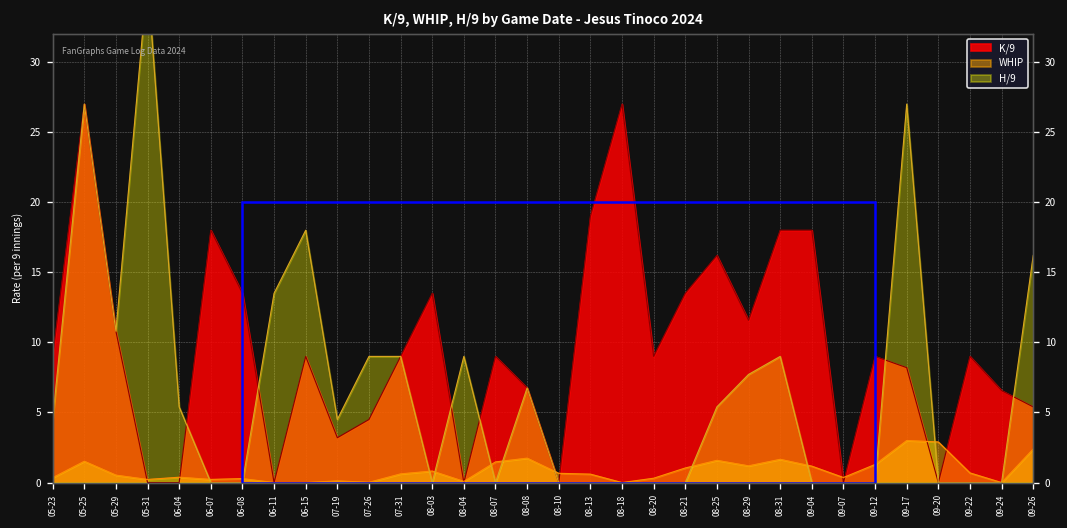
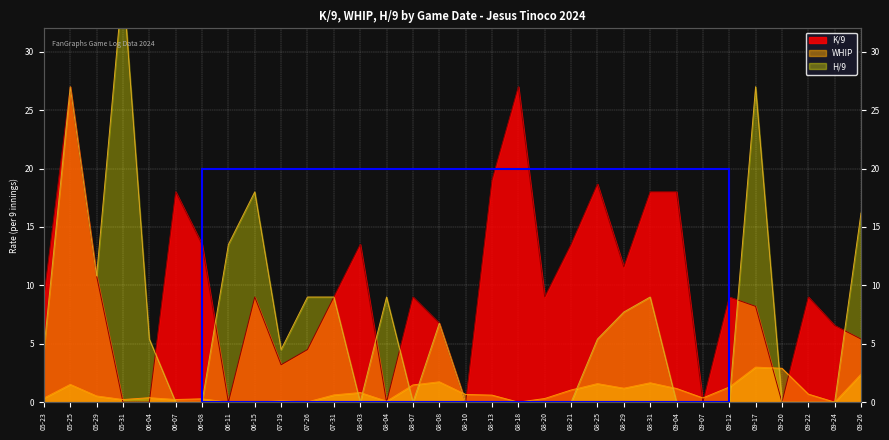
  {
    "K/9": {
      "05-23": 9.0,
      "05-31": 0.0,
      "06-04": 0.0,
      "06-07": 18.0,
      "06-08": 13.5,
      "06-15": 9.0,
      "07-19": 3.2,
      "07-26": 4.5,
      "08-03": 13.5,
      "08-07": 9.0,
      "08-13": 19.0,
      "08-18": 27.0,
      "08-20": 9.0,
      "08-21": 13.5,
-     "08-25": 16.2,
+     "08-25": 18.7,
      "08-29": 11.6,
      "08-31": 18.0,
      "09-04": 18.0,
      "09-12": 9.0,
      "09-17": 8.2,
      "09-22": 9.0,
      "09-24": 6.6,
      "09-26": 5.4
    }
  }
